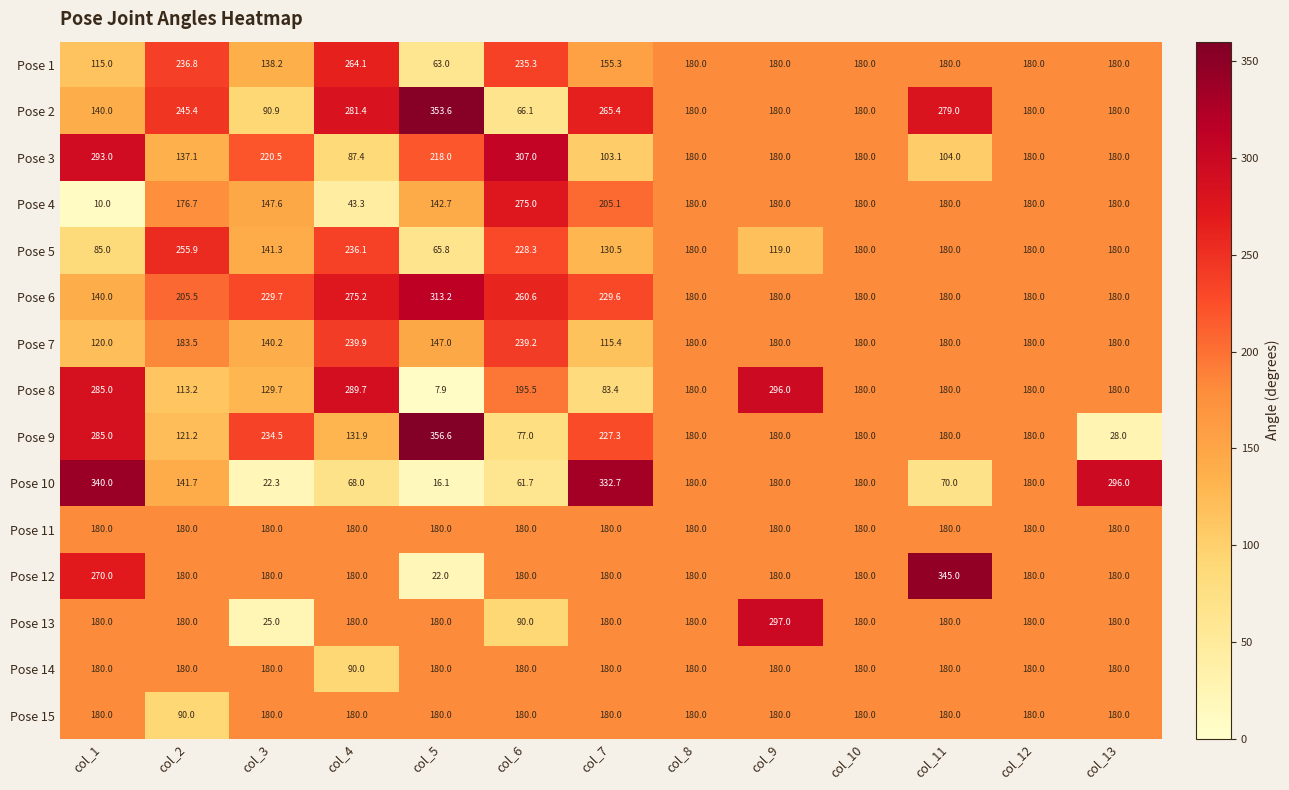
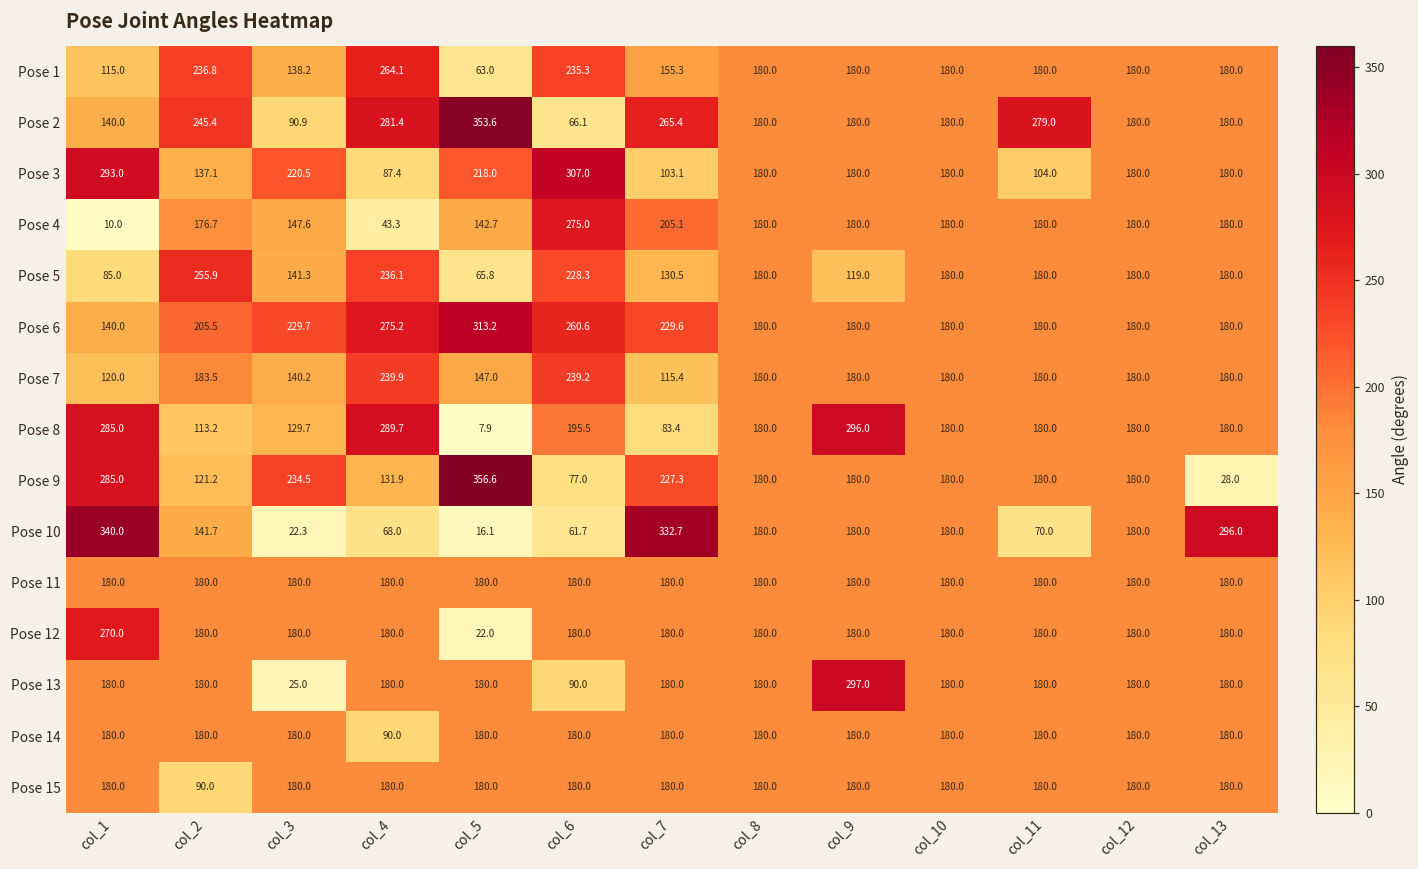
  {
    "Pose 1": {
      "col_1": 115.0,
      "col_2": 236.8,
      "col_3": 138.2,
      "col_4": 264.1,
      "col_5": 63.0,
      "col_6": 235.3,
      "col_7": 155.3,
      "col_8": 180.0,
      "col_9": 180.0,
      "col_10": 180.0,
      "col_11": 180.0,
      "col_12": 180.0,
      "col_13": 180.0
    },
    "Pose 2": {
      "col_1": 140.0,
      "col_2": 245.4,
      "col_3": 90.9,
      "col_4": 281.4,
      "col_5": 353.6,
      "col_6": 66.1,
      "col_7": 265.4,
      "col_8": 180.0,
      "col_9": 180.0,
      "col_10": 180.0,
      "col_11": 279.0,
      "col_12": 180.0,
      "col_13": 180.0
    },
    "Pose 3": {
      "col_1": 293.0,
      "col_2": 137.1,
      "col_3": 220.5,
      "col_4": 87.4,
      "col_5": 218.0,
      "col_6": 307.0,
      "col_7": 103.1,
      "col_8": 180.0,
      "col_9": 180.0,
      "col_10": 180.0,
      "col_11": 104.0,
      "col_12": 180.0,
      "col_13": 180.0
    },
    "Pose 4": {
      "col_1": 10.0,
      "col_2": 176.7,
      "col_3": 147.6,
      "col_4": 43.3,
      "col_5": 142.7,
      "col_6": 275.0,
      "col_7": 205.1,
      "col_8": 180.0,
      "col_9": 180.0,
      "col_10": 180.0,
      "col_11": 180.0,
      "col_12": 180.0,
      "col_13": 180.0
    },
    "Pose 5": {
      "col_1": 85.0,
      "col_2": 255.9,
      "col_3": 141.3,
      "col_4": 236.1,
      "col_5": 65.8,
      "col_6": 228.3,
      "col_7": 130.5,
      "col_8": 180.0,
      "col_9": 119.0,
      "col_10": 180.0,
      "col_11": 180.0,
      "col_12": 180.0,
      "col_13": 180.0
    },
    "Pose 6": {
      "col_1": 140.0,
      "col_2": 205.5,
      "col_3": 229.7,
      "col_4": 275.2,
      "col_5": 313.2,
      "col_6": 260.6,
      "col_7": 229.6,
      "col_8": 180.0,
      "col_9": 180.0,
      "col_10": 180.0,
      "col_11": 180.0,
      "col_12": 180.0,
      "col_13": 180.0
    },
    "Pose 7": {
      "col_1": 120.0,
      "col_2": 183.5,
      "col_3": 140.2,
      "col_4": 239.9,
      "col_5": 147.0,
      "col_6": 239.2,
      "col_7": 115.4,
      "col_8": 180.0,
      "col_9": 180.0,
      "col_10": 180.0,
      "col_11": 180.0,
      "col_12": 180.0,
      "col_13": 180.0
    },
    "Pose 8": {
      "col_1": 285.0,
      "col_2": 113.2,
      "col_3": 129.7,
      "col_4": 289.7,
      "col_5": 7.9,
      "col_6": 195.5,
      "col_7": 83.4,
      "col_8": 180.0,
      "col_9": 296.0,
      "col_10": 180.0,
      "col_11": 180.0,
      "col_12": 180.0,
      "col_13": 180.0
    },
    "Pose 9": {
      "col_1": 285.0,
      "col_2": 121.2,
      "col_3": 234.5,
      "col_4": 131.9,
      "col_5": 356.6,
      "col_6": 77.0,
      "col_7": 227.3,
      "col_8": 180.0,
      "col_9": 180.0,
      "col_10": 180.0,
      "col_11": 180.0,
      "col_12": 180.0,
      "col_13": 28.0
    },
    "Pose 10": {
      "col_1": 340.0,
      "col_2": 141.7,
      "col_3": 22.3,
      "col_4": 68.0,
      "col_5": 16.1,
      "col_6": 61.7,
      "col_7": 332.7,
      "col_8": 180.0,
      "col_9": 180.0,
      "col_10": 180.0,
      "col_11": 70.0,
      "col_12": 180.0,
      "col_13": 296.0
    },
    "Pose 11": {
      "col_1": 180.0,
      "col_2": 180.0,
      "col_3": 180.0,
      "col_4": 180.0,
      "col_5": 180.0,
      "col_6": 180.0,
      "col_7": 180.0,
      "col_8": 180.0,
      "col_9": 180.0,
      "col_10": 180.0,
      "col_11": 180.0,
      "col_12": 180.0,
      "col_13": 180.0
    },
    "Pose 12": {
      "col_1": 270.0,
      "col_2": 180.0,
      "col_3": 180.0,
      "col_4": 180.0,
      "col_5": 22.0,
      "col_6": 180.0,
      "col_7": 180.0,
      "col_8": 180.0,
      "col_9": 180.0,
      "col_10": 180.0,
-     "col_11": 345.0,
+     "col_11": 180.0,
      "col_12": 180.0,
      "col_13": 180.0
    },
    "Pose 13": {
      "col_1": 180.0,
      "col_2": 180.0,
      "col_3": 25.0,
      "col_4": 180.0,
      "col_5": 180.0,
      "col_6": 90.0,
      "col_7": 180.0,
      "col_8": 180.0,
      "col_9": 297.0,
      "col_10": 180.0,
      "col_11": 180.0,
      "col_12": 180.0,
      "col_13": 180.0
    },
    "Pose 14": {
      "col_1": 180.0,
      "col_2": 180.0,
      "col_3": 180.0,
      "col_4": 90.0,
      "col_5": 180.0,
      "col_6": 180.0,
      "col_7": 180.0,
      "col_8": 180.0,
      "col_9": 180.0,
      "col_10": 180.0,
      "col_11": 180.0,
      "col_12": 180.0,
      "col_13": 180.0
    },
    "Pose 15": {
      "col_1": 180.0,
      "col_2": 90.0,
      "col_3": 180.0,
      "col_4": 180.0,
      "col_5": 180.0,
      "col_6": 180.0,
      "col_7": 180.0,
      "col_8": 180.0,
      "col_9": 180.0,
      "col_10": 180.0,
      "col_11": 180.0,
      "col_12": 180.0,
      "col_13": 180.0
    }
  }
